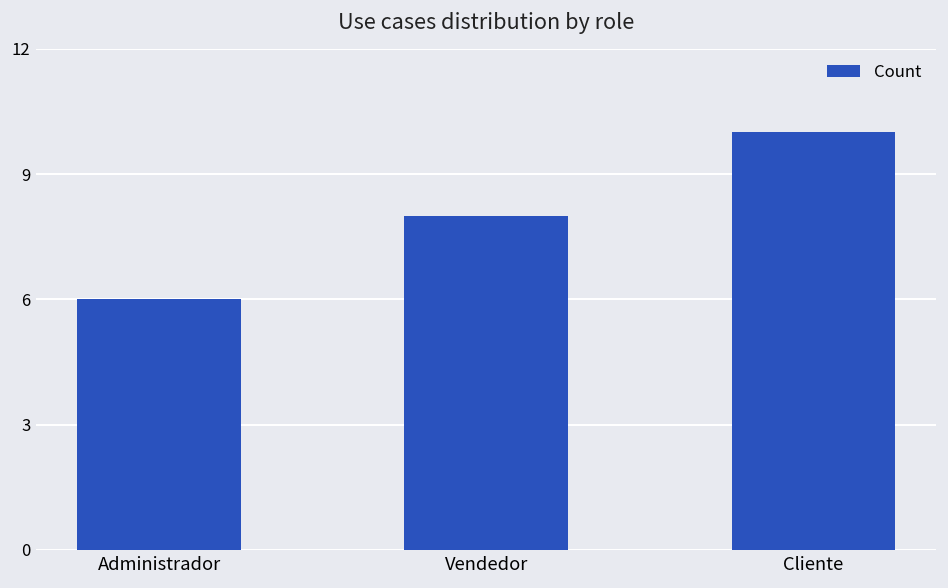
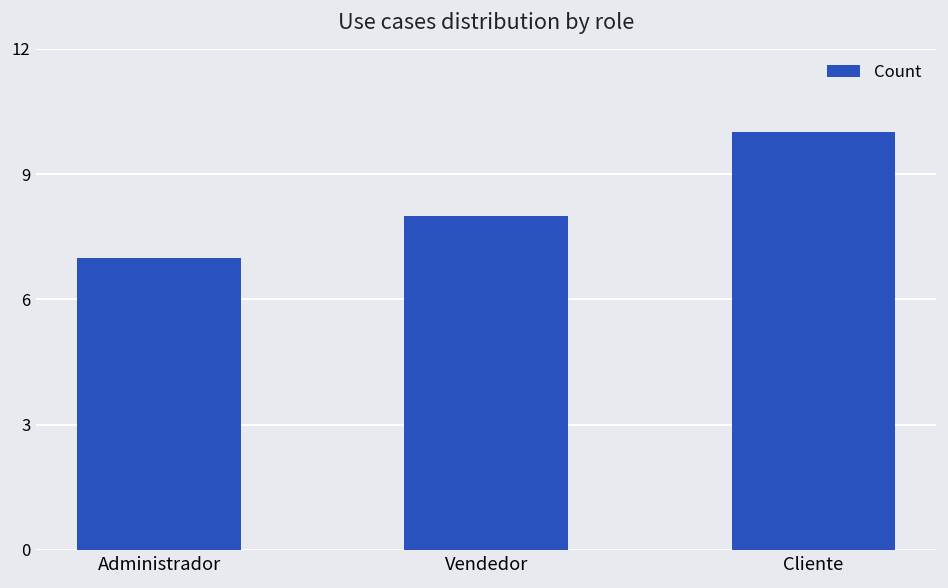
  {
-   "Administrador": 6,
+   "Administrador": 7,
    "Vendedor": 8,
    "Cliente": 10
  }
